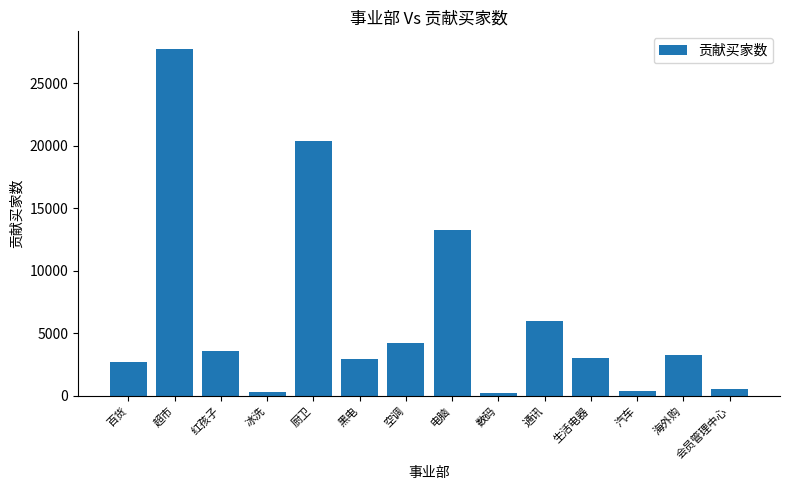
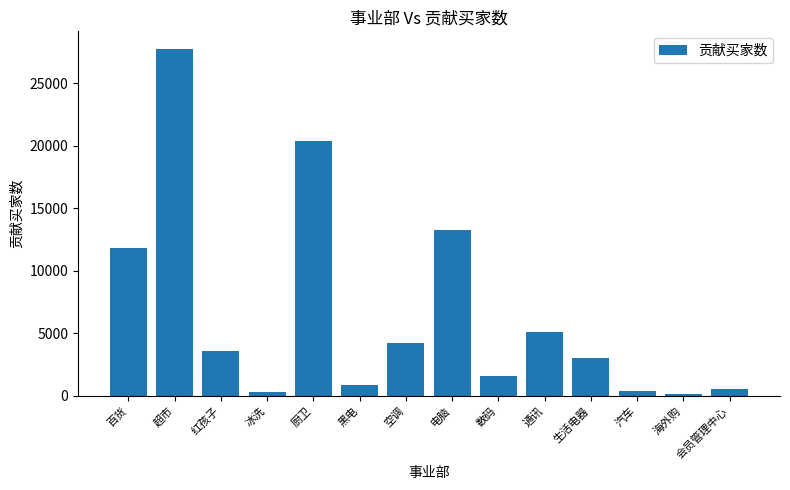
  {
-   "百货": 2700,
+   "百货": 11800,
    "超市": 27800,
    "红孩子": 3600,
    "冰洗": 400,
    "厨卫": 20400,
-   "黑电": 2900,
+   "黑电": 900,
    "空调": 4200,
    "电脑": 13300,
-   "数码": 300,
-   "通讯": 6000,
+   "数码": 1600,
+   "通讯": 5200,
    "生活电器": 3100,
    "汽车": 400,
-   "海外购": 3300,
+   "海外购": 100,
    "会员管理中心": 500
  }
